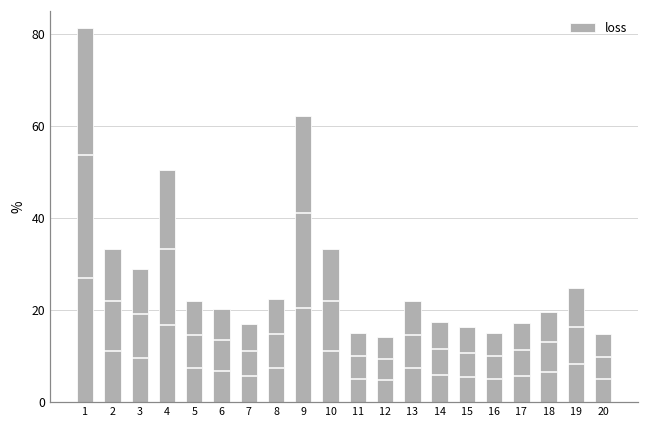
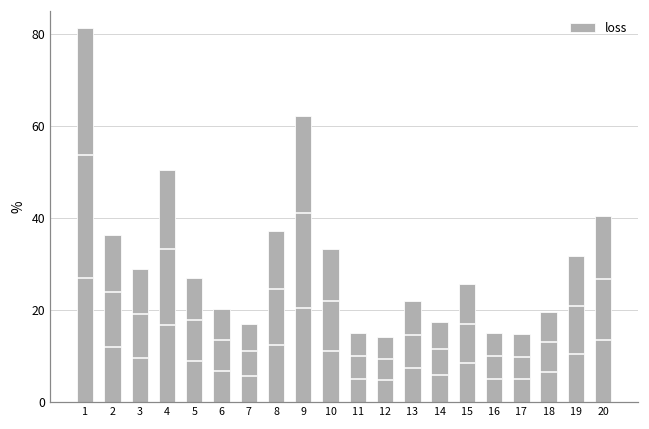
  {
    "1": 81,
-   "2": 33,
+   "2": 36,
    "3": 29,
    "4": 50,
-   "5": 22,
+   "5": 27,
    "6": 20,
    "7": 17,
-   "8": 22,
+   "8": 37,
    "9": 62,
    "10": 33,
    "11": 15,
    "12": 14,
    "13": 22,
    "14": 17,
-   "15": 16,
+   "15": 26,
    "16": 15,
-   "17": 17,
+   "17": 15,
    "18": 20,
-   "19": 25,
-   "20": 15
+   "19": 32,
+   "20": 40
  }
